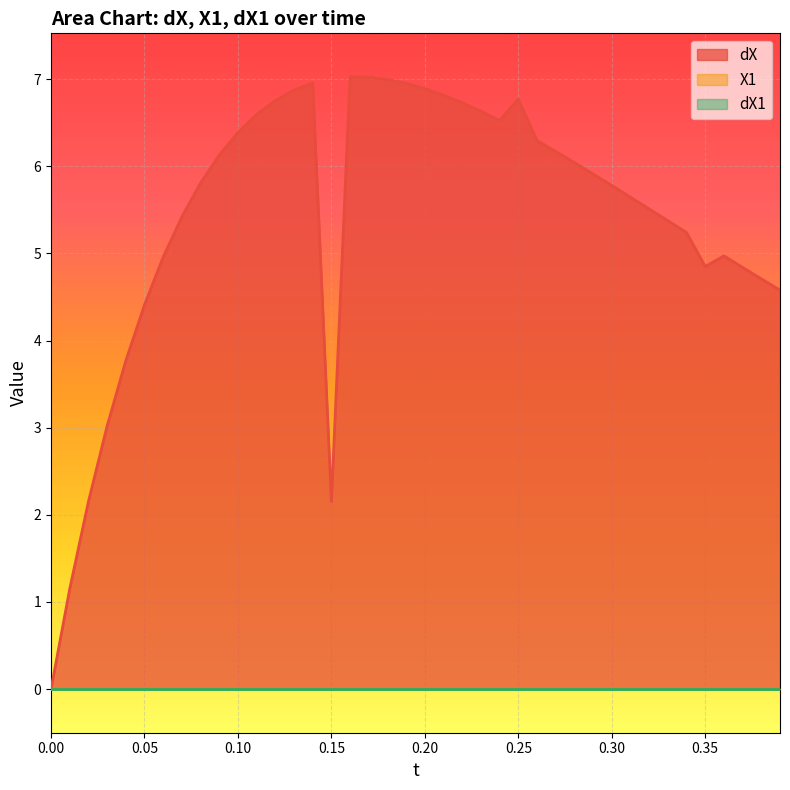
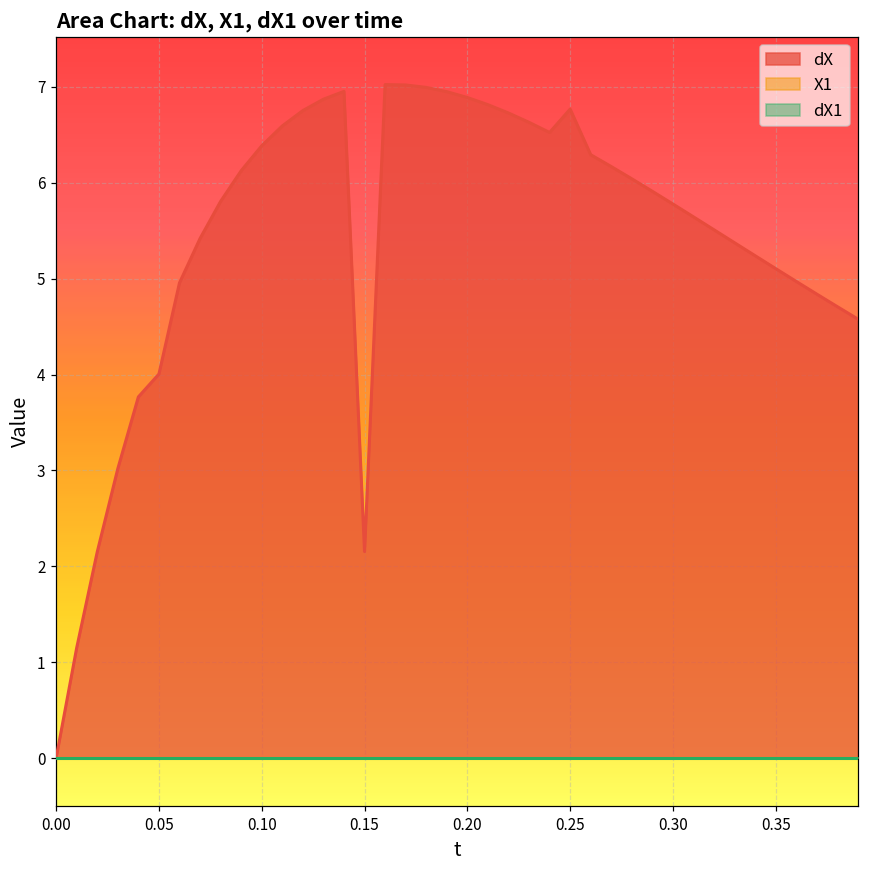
  {
    "dX": {
-     "0.05": 4.4,
+     "0.05": 4.0,
      "0.10": 6.4,
      "0.15": 2.2,
      "0.20": 6.9,
      "0.25": 6.8,
      "0.30": 5.8,
-     "0.35": 4.8
+     "0.35": 5.1
    },
    "dX1": {
      "0.05": 0.0,
      "0.10": 0.0,
      "0.15": 0.0,
      "0.20": 0.0,
      "0.25": 0.0,
      "0.30": 0.0,
      "0.35": 0.0
    }
  }
